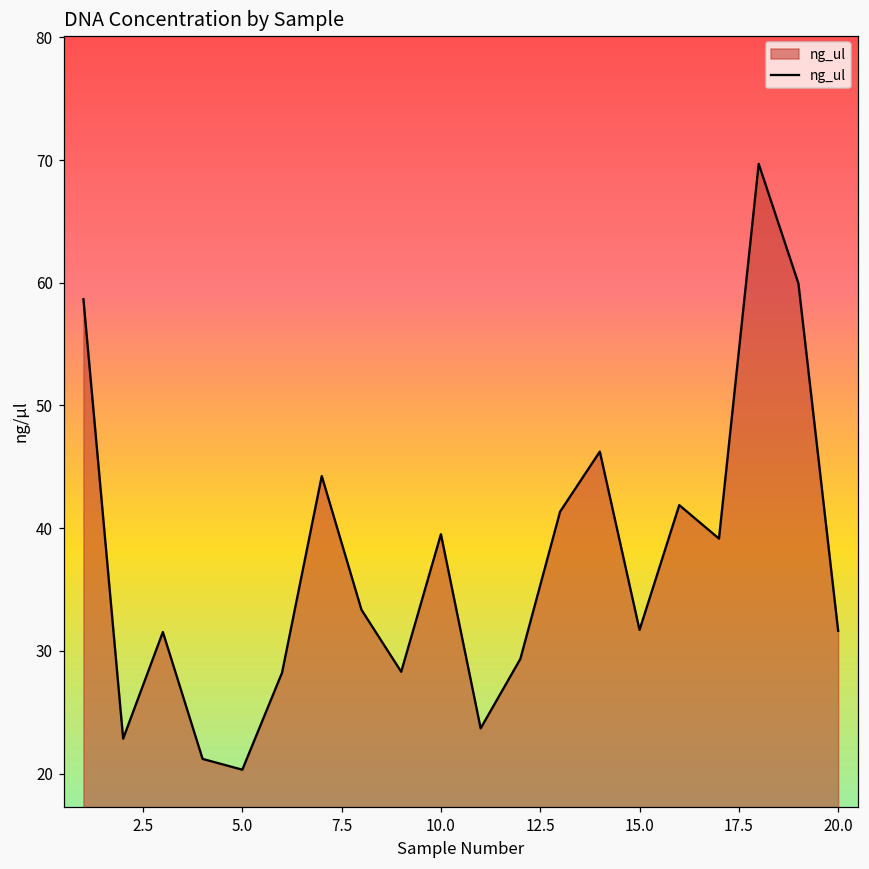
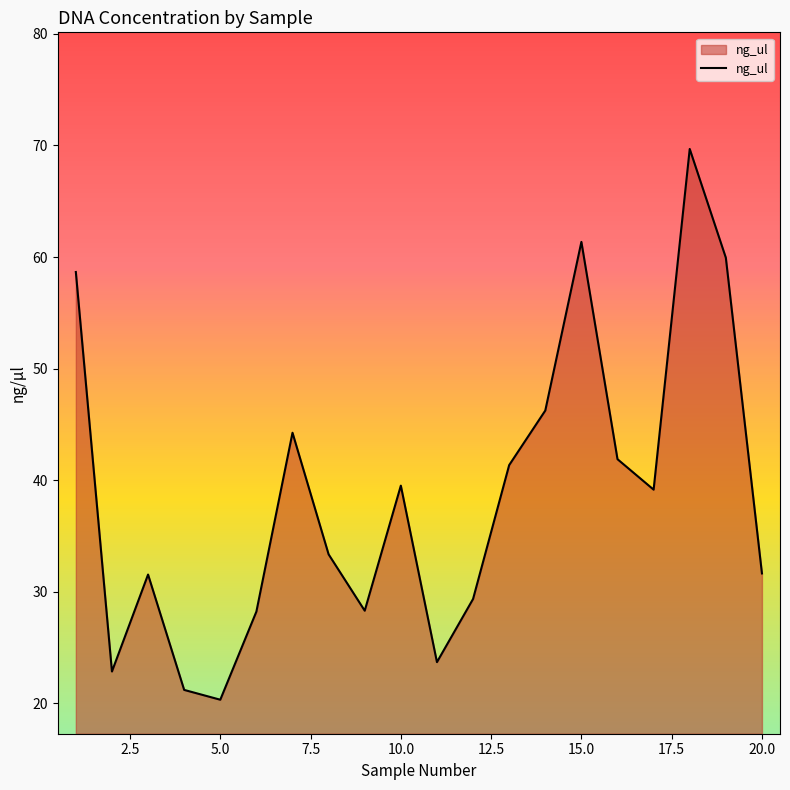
  {
    "5.0": 20.3,
    "10.0": 39.5,
-   "15.0": 31.7,
+   "15.0": 61.4,
    "20.0": 31.6
  }
